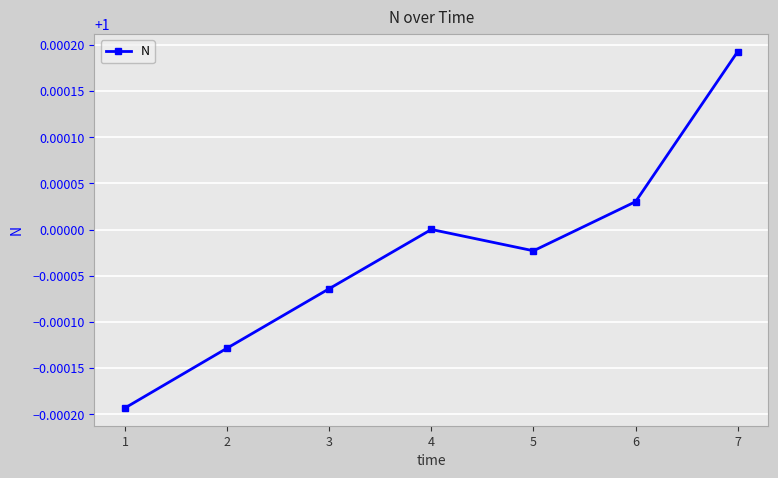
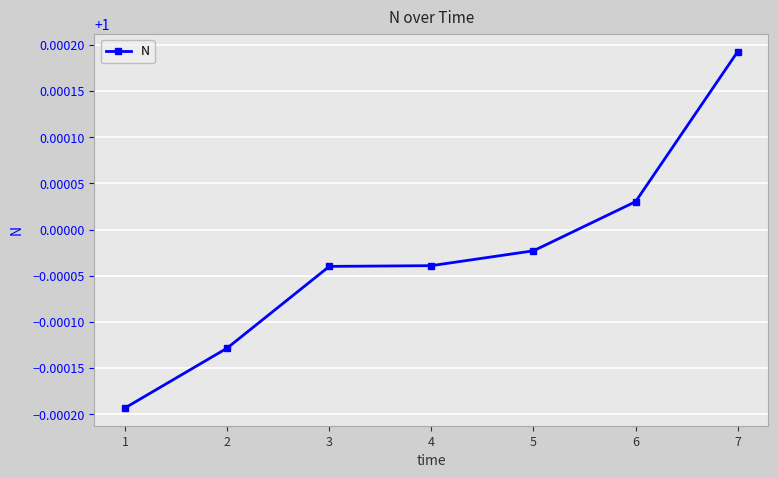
  {
    "1": 0.99981,
    "2": 0.99987,
-   "3": 0.99994,
-   "4": 1.00000,
+   "3": 0.99996,
+   "4": 0.99996,
    "5": 0.99998,
    "6": 1.00003,
    "7": 1.00019
  }
